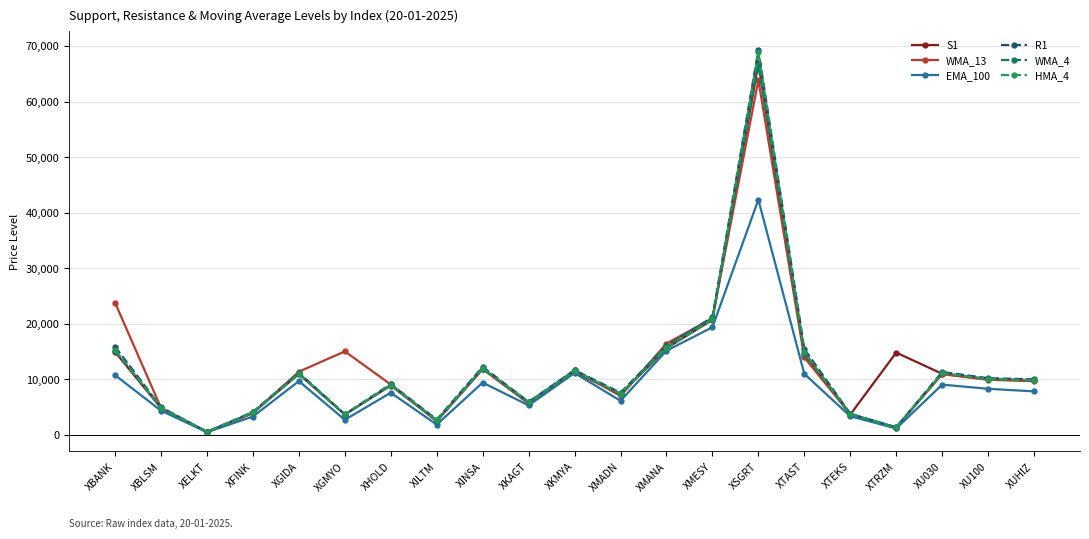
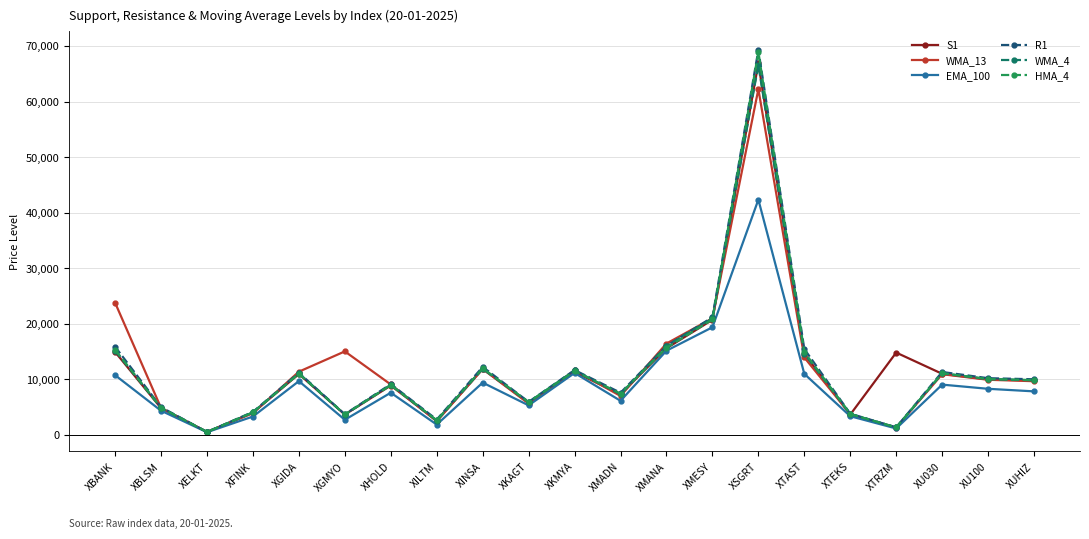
  {
    "S1": {
      "XTRZM": "15,000"
    },
    "WMA_13": {
      "XBANK": "24,000",
      "XGMYO": "15,000",
-     "XSGRT": "64,000",
+     "XSGRT": "62,000",
      "XTAST": "14,000"
    }
  }
